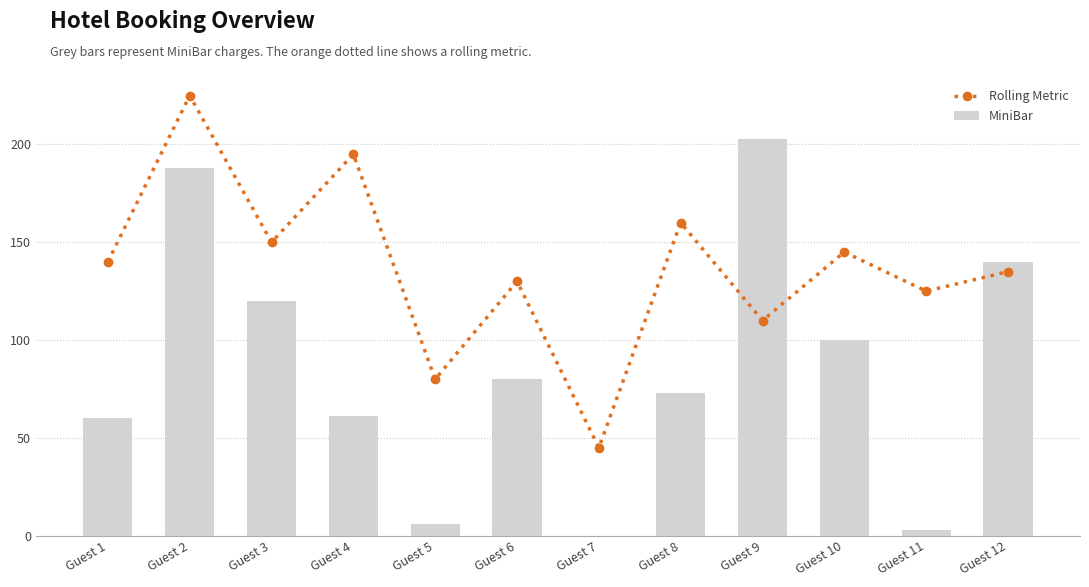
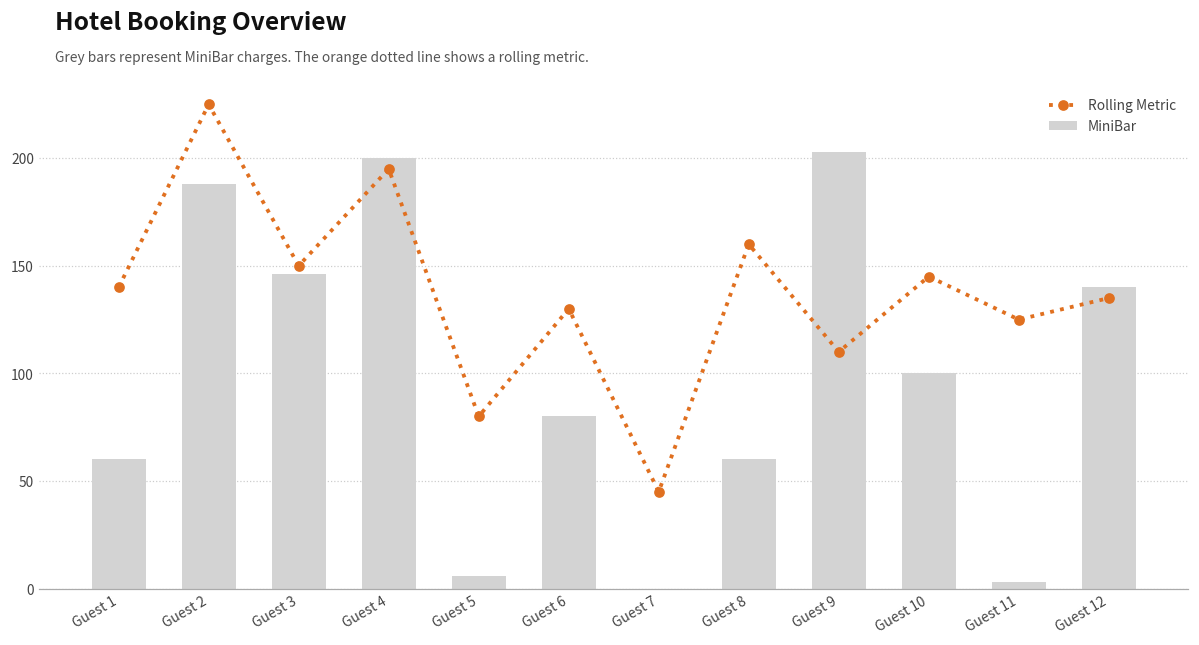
  {
    "MiniBar": {
      "Guest 1": 60,
      "Guest 2": 188,
-     "Guest 3": 120,
-     "Guest 4": 61,
+     "Guest 3": 146,
+     "Guest 4": 200,
      "Guest 5": 6,
      "Guest 6": 80,
      "Guest 7": 0,
-     "Guest 8": 73,
+     "Guest 8": 60,
      "Guest 9": 203,
      "Guest 10": 100,
      "Guest 11": 3,
      "Guest 12": 140
    },
    "Rolling Metric": {
      "Guest 1": 140,
      "Guest 2": 225,
      "Guest 3": 150,
      "Guest 4": 195,
      "Guest 5": 80,
      "Guest 6": 130,
      "Guest 7": 45,
      "Guest 8": 160,
      "Guest 9": 110,
      "Guest 10": 145,
      "Guest 11": 125,
      "Guest 12": 135
    }
  }
